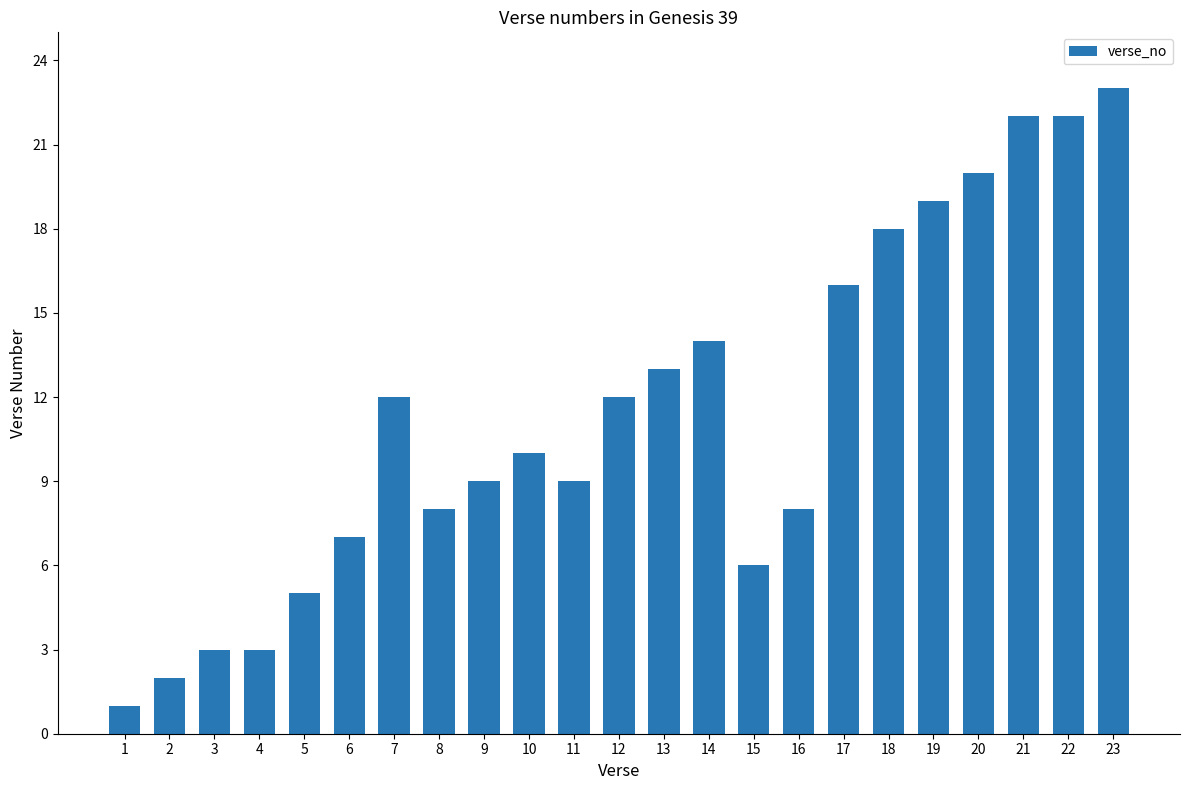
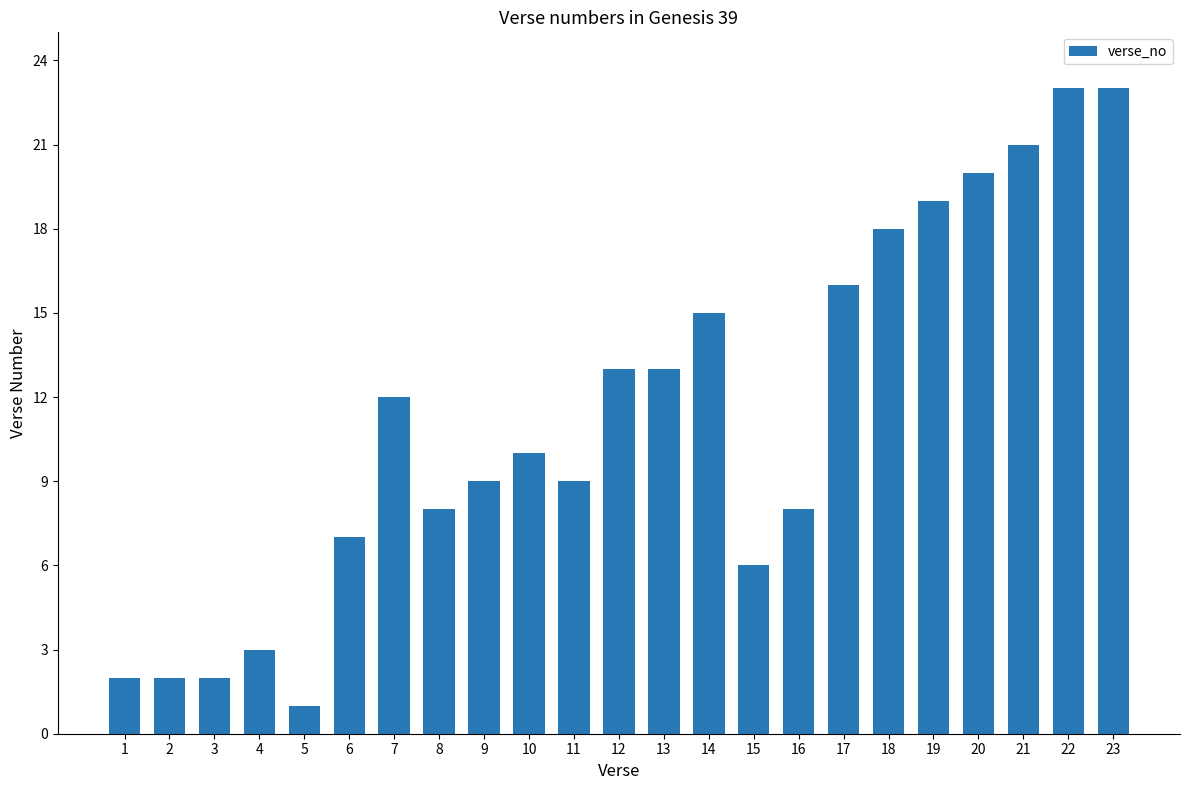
  {
-   "1": 1,
+   "1": 2,
    "2": 2,
-   "3": 3,
+   "3": 2,
    "4": 3,
-   "5": 5,
+   "5": 1,
    "6": 7,
    "7": 12,
    "8": 8,
    "9": 9,
    "10": 10,
    "11": 9,
-   "12": 12,
+   "12": 13,
    "13": 13,
-   "14": 14,
+   "14": 15,
    "15": 6,
    "16": 8,
    "17": 16,
    "18": 18,
    "19": 19,
    "20": 20,
-   "21": 22,
-   "22": 22,
+   "21": 21,
+   "22": 23,
    "23": 23
  }
